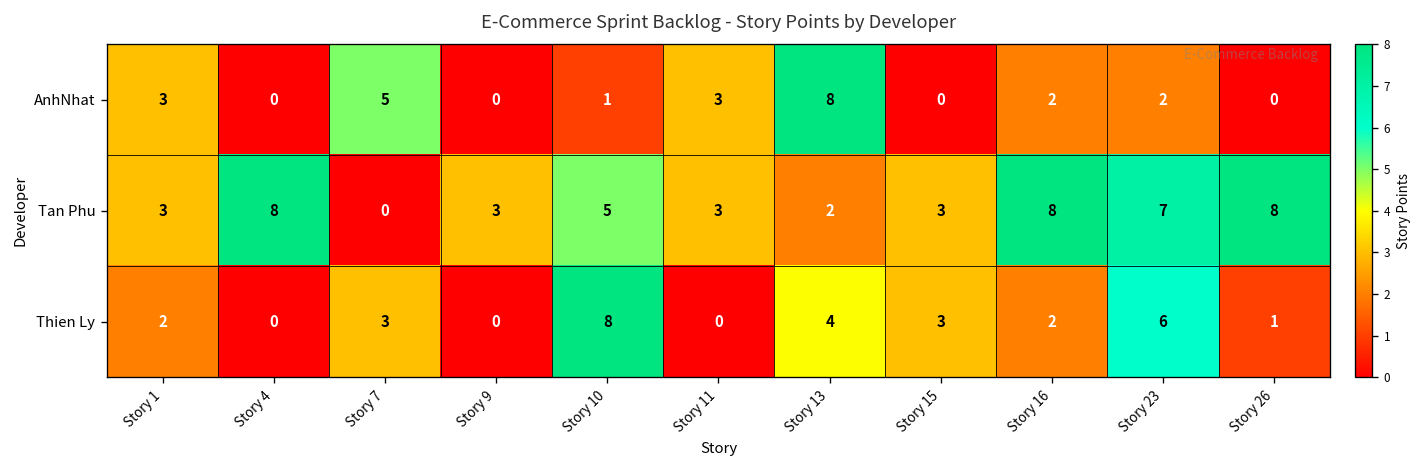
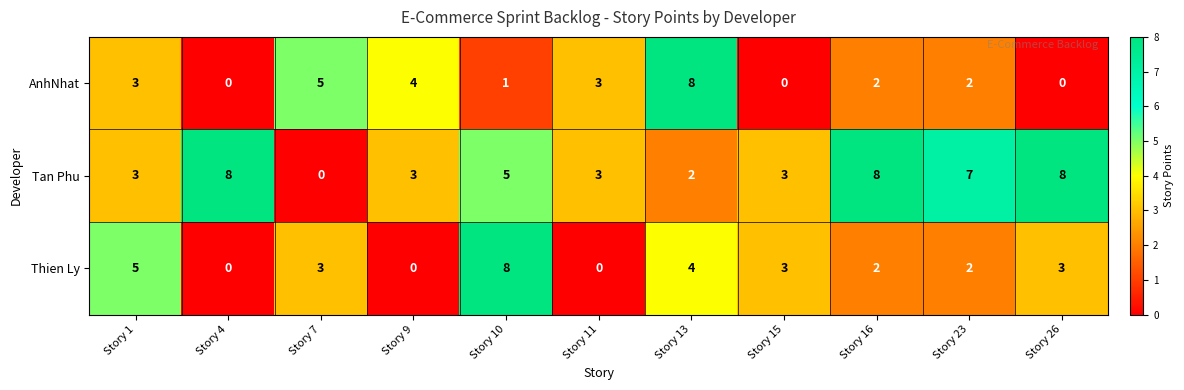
  {
    "AnhNhat": {
      "Story 1": 3,
      "Story 4": 0,
      "Story 7": 5,
-     "Story 9": 0,
+     "Story 9": 4,
      "Story 10": 1,
      "Story 11": 3,
      "Story 13": 8,
      "Story 15": 0,
      "Story 16": 2,
      "Story 23": 2
    },
    "Tan Phu": {
      "Story 1": 3,
      "Story 4": 8,
      "Story 7": 0,
      "Story 9": 3,
      "Story 10": 5,
      "Story 11": 3,
      "Story 13": 2,
      "Story 15": 3,
      "Story 16": 8,
      "Story 23": 7,
      "Story 26": 8
    },
    "Thien Ly": {
-     "Story 1": 2,
+     "Story 1": 5,
      "Story 4": 0,
      "Story 7": 3,
      "Story 9": 0,
      "Story 10": 8,
      "Story 11": 0,
      "Story 13": 4,
      "Story 15": 3,
      "Story 16": 2,
-     "Story 23": 6,
-     "Story 26": 1
+     "Story 23": 2,
+     "Story 26": 3
    }
  }
